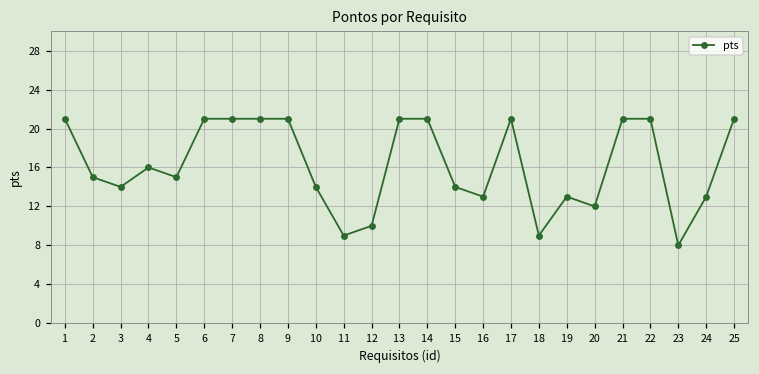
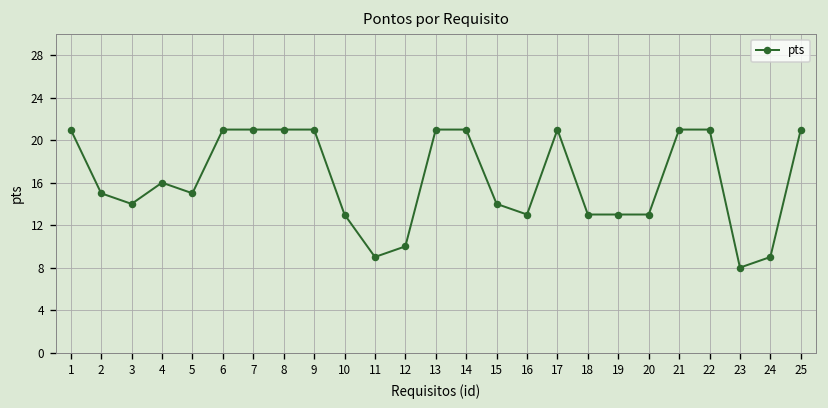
  {
    "1": 21,
    "2": 15,
    "3": 14,
    "4": 16,
    "5": 15,
    "6": 21,
    "7": 21,
    "8": 21,
    "9": 21,
-   "10": 14,
+   "10": 13,
    "11": 9,
    "12": 10,
    "13": 21,
    "14": 21,
    "15": 14,
    "16": 13,
    "17": 21,
-   "18": 9,
+   "18": 13,
    "19": 13,
-   "20": 12,
+   "20": 13,
    "21": 21,
    "22": 21,
    "23": 8,
-   "24": 13,
+   "24": 9,
    "25": 21
  }
